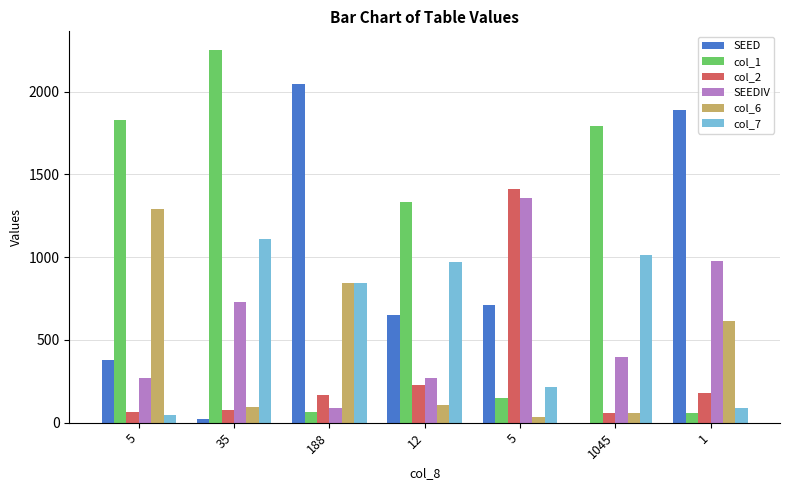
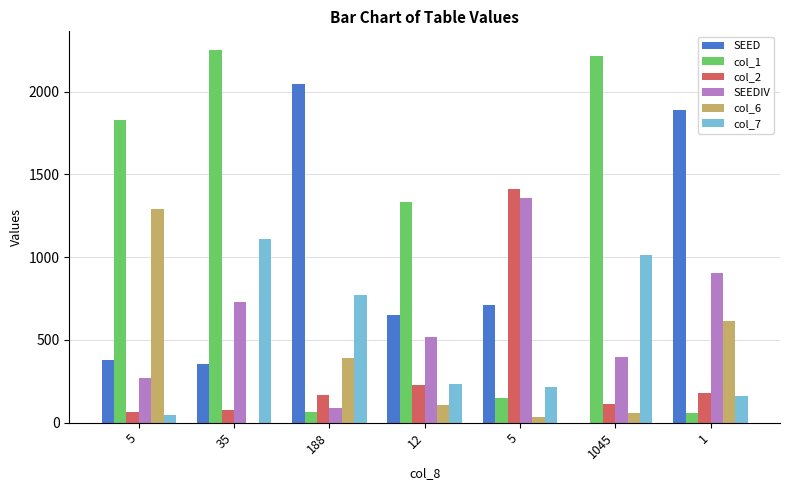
  {
    "SEED": {
-     "35": 20,
+     "35": 360,
      "188": 2040,
      "12": 650,
      "1": 1890
    },
    "col_1": {
      "35": 2250,
      "188": 60,
      "12": 1330,
-     "1045": 1790,
+     "1045": 2210,
      "1": 60
    },
    "col_2": {
      "35": 80,
      "188": 170,
      "12": 230,
-     "1045": 60,
+     "1045": 120,
      "1": 180
    },
    "SEEDIV": {
      "35": 730,
      "188": 90,
-     "12": 270,
+     "12": 520,
      "1045": 400,
-     "1": 970
+     "1": 900
    },
    "col_6": {
-     "35": 100,
-     "188": 850,
+     "35": 0,
+     "188": 390,
      "12": 110,
      "1045": 60,
      "1": 620
    },
    "col_7": {
      "35": 1110,
-     "188": 850,
-     "12": 970,
+     "188": 770,
+     "12": 240,
      "1045": 1010,
-     "1": 90
+     "1": 160
    }
  }
